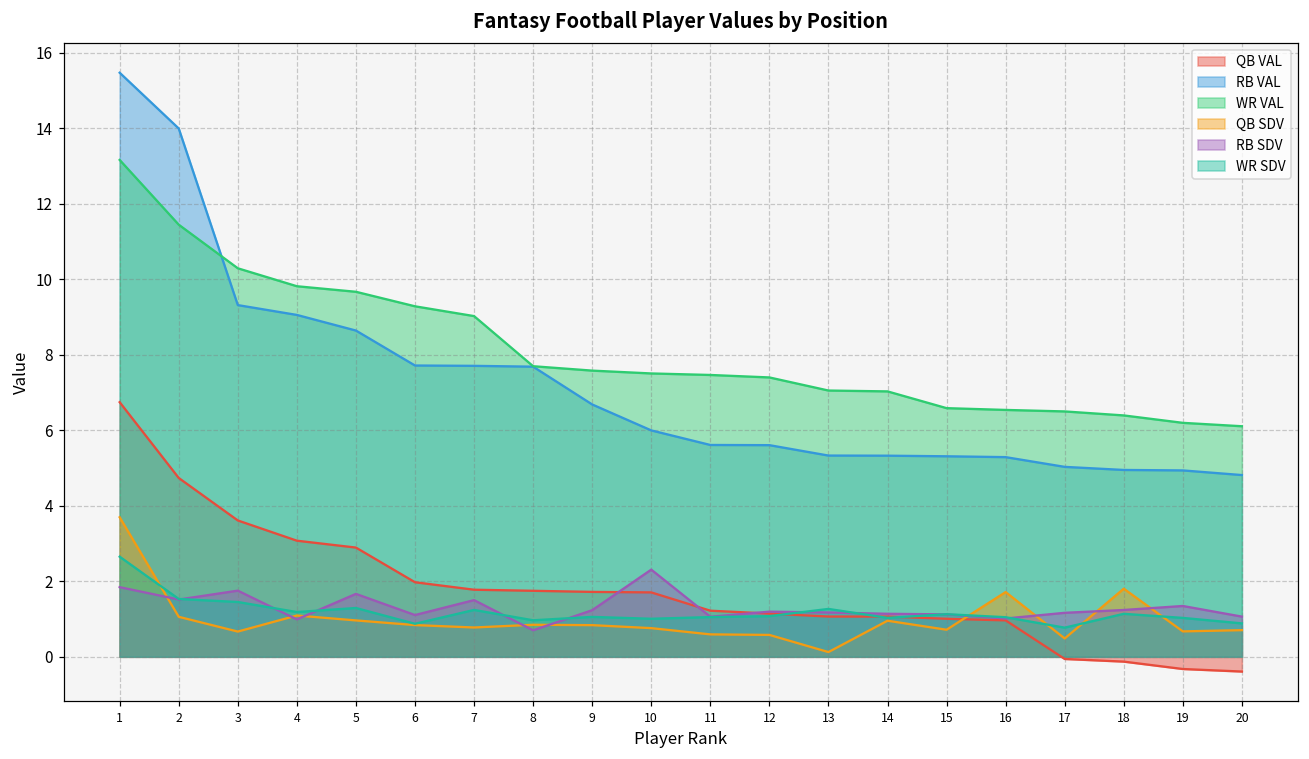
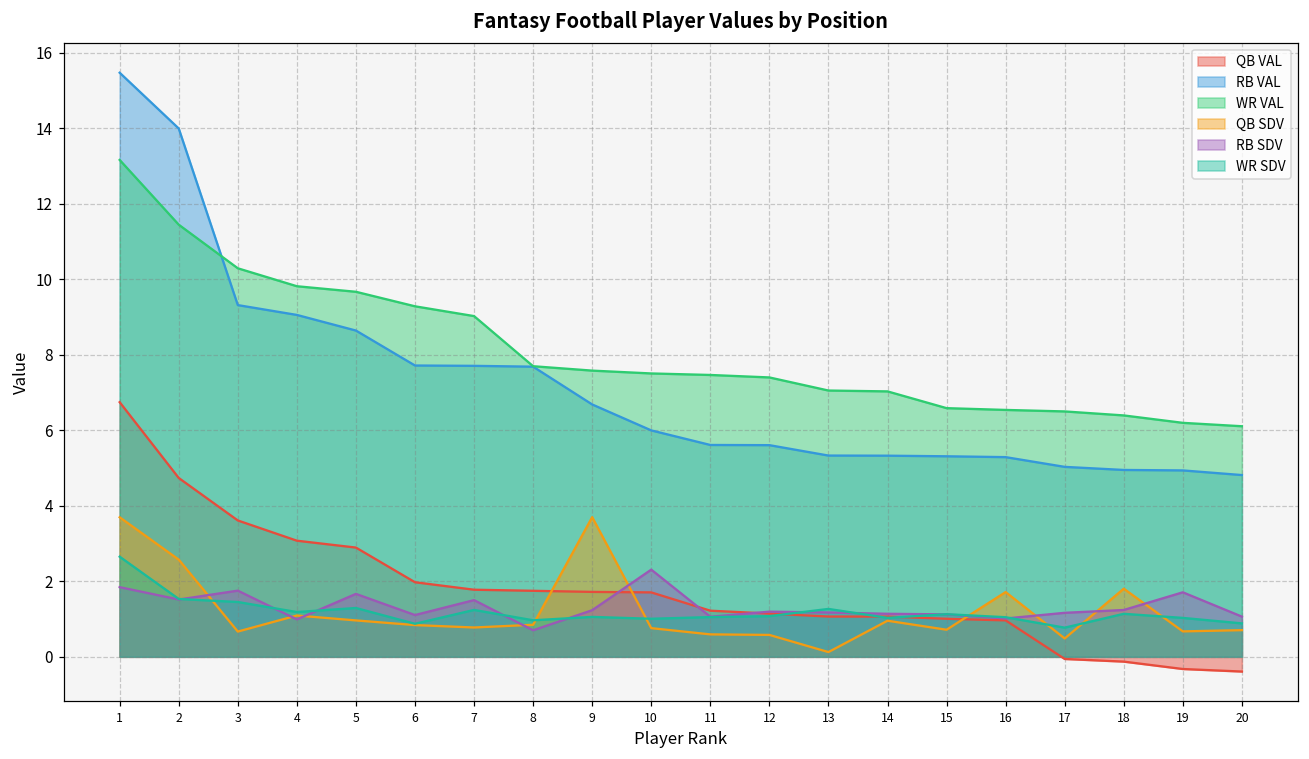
  {
    "QB SDV": {
      "1": 3.7,
-     "2": 1.1,
+     "2": 2.6,
      "3": 0.7,
      "4": 1.1,
      "5": 1.0,
      "7": 0.8,
      "8": 0.8,
-     "9": 0.8,
+     "9": 3.7,
      "10": 0.8,
      "11": 0.6,
      "12": 0.6,
      "13": 0.1,
      "14": 1.0,
      "15": 0.7,
      "16": 1.7,
      "17": 0.5,
      "18": 1.8,
      "19": 0.7,
      "20": 0.7
    },
    "RB SDV": {
      "1": 1.8,
      "3": 1.8,
      "4": 1.0,
      "5": 1.7,
      "6": 1.1,
      "7": 1.5,
      "8": 0.7,
      "9": 1.2,
      "10": 2.3,
      "13": 1.2,
      "17": 1.2,
      "18": 1.2,
-     "19": 1.3,
+     "19": 1.7,
      "20": 1.1
    }
  }
